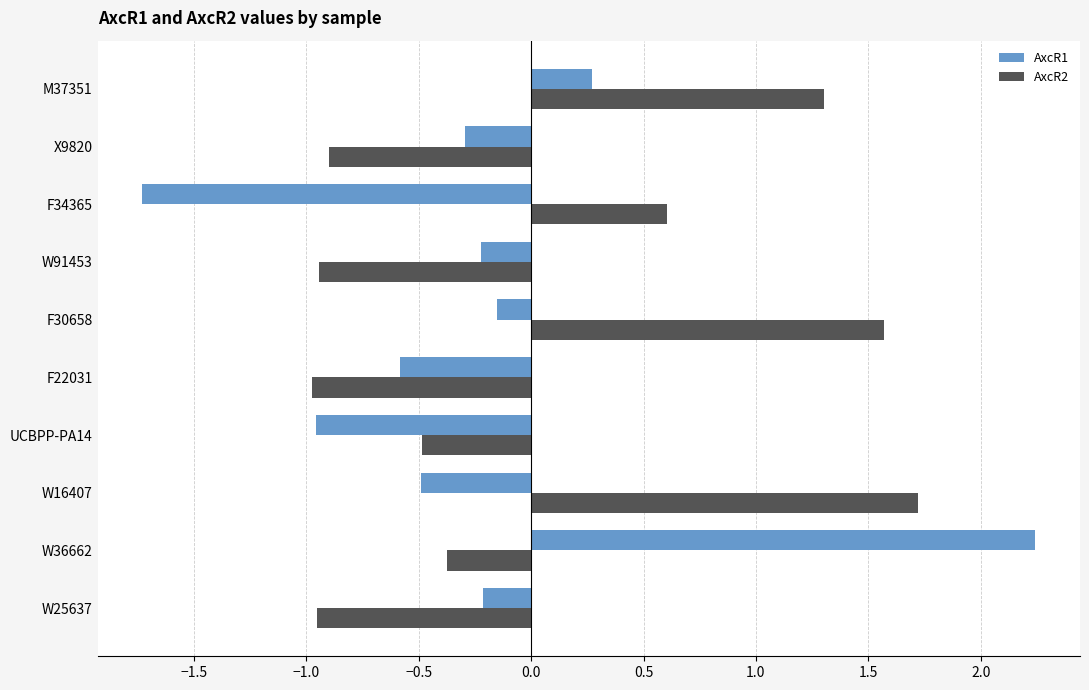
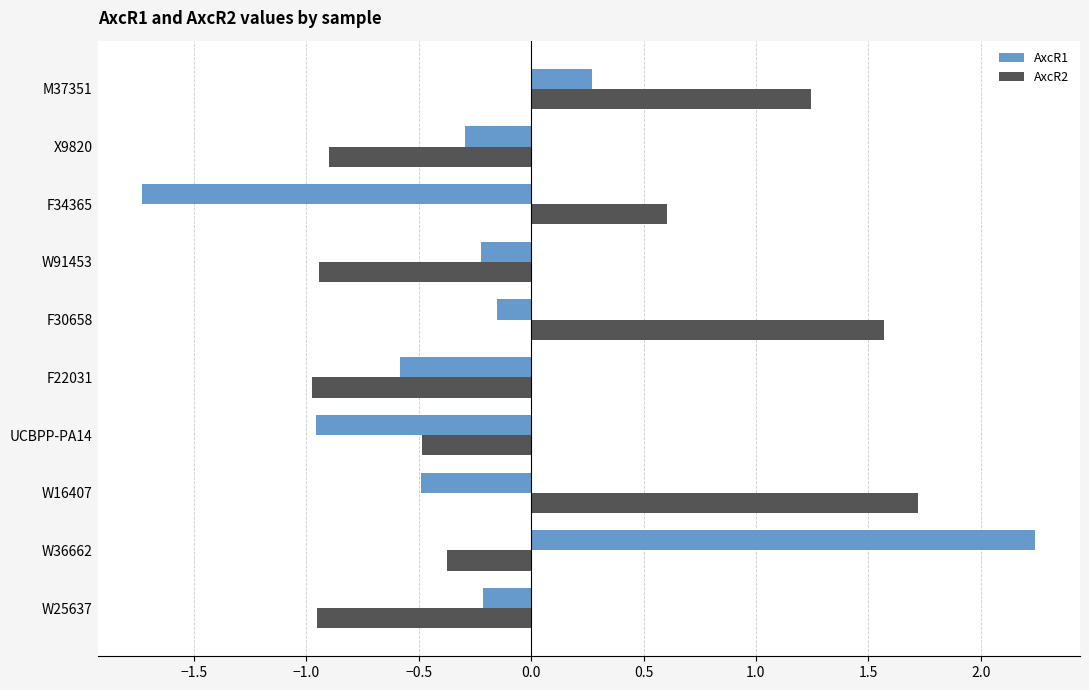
  {
    "AxcR1": {
      "M37351": 0.27,
      "X9820": -0.29,
      "F34365": -1.73,
      "W91453": -0.22,
      "F30658": -0.15,
      "F22031": -0.58,
      "UCBPP-PA14": -0.96,
      "W16407": -0.49,
      "W36662": 2.24,
      "W25637": -0.21
    },
    "AxcR2": {
-     "M37351": 1.30,
+     "M37351": 1.24,
      "X9820": -0.90,
      "F34365": 0.61,
      "W91453": -0.95,
      "F30658": 1.57,
      "F22031": -0.97,
      "UCBPP-PA14": -0.48,
      "W16407": 1.72,
      "W36662": -0.37,
      "W25637": -0.95
    }
  }
